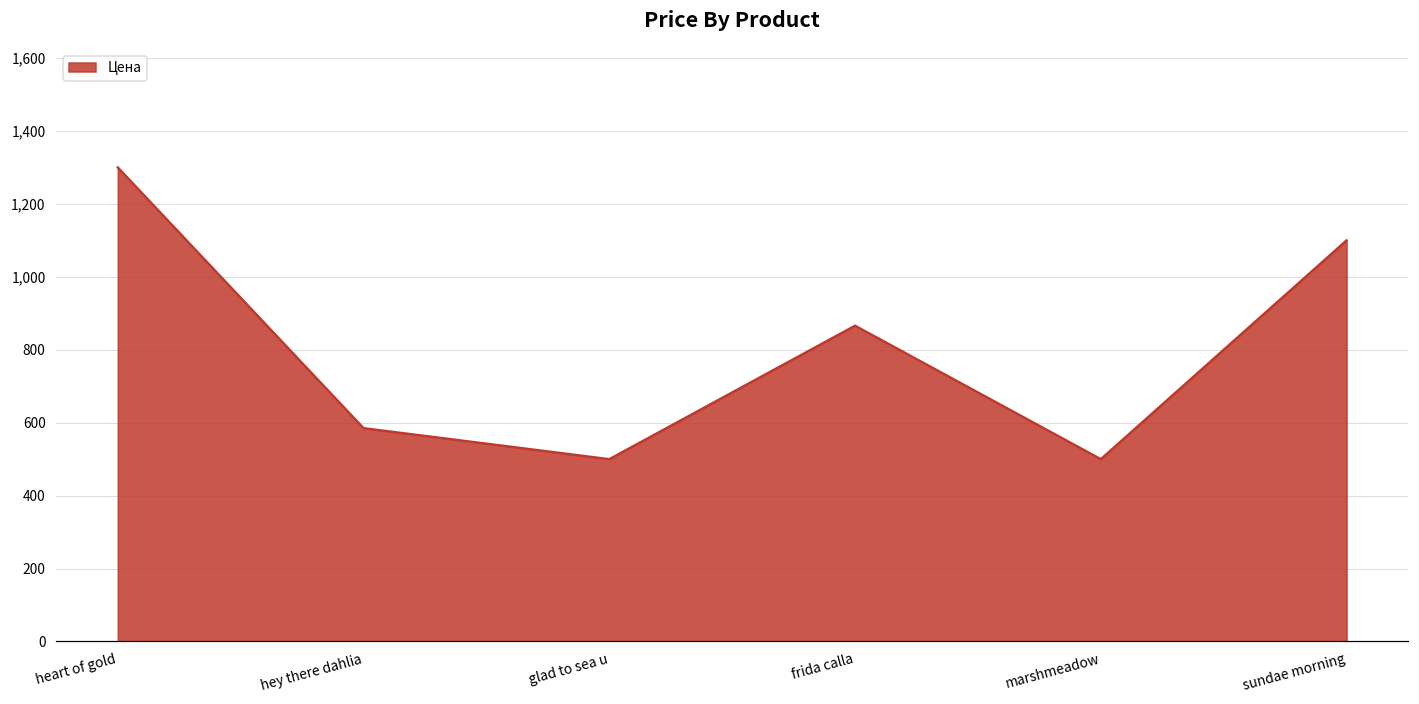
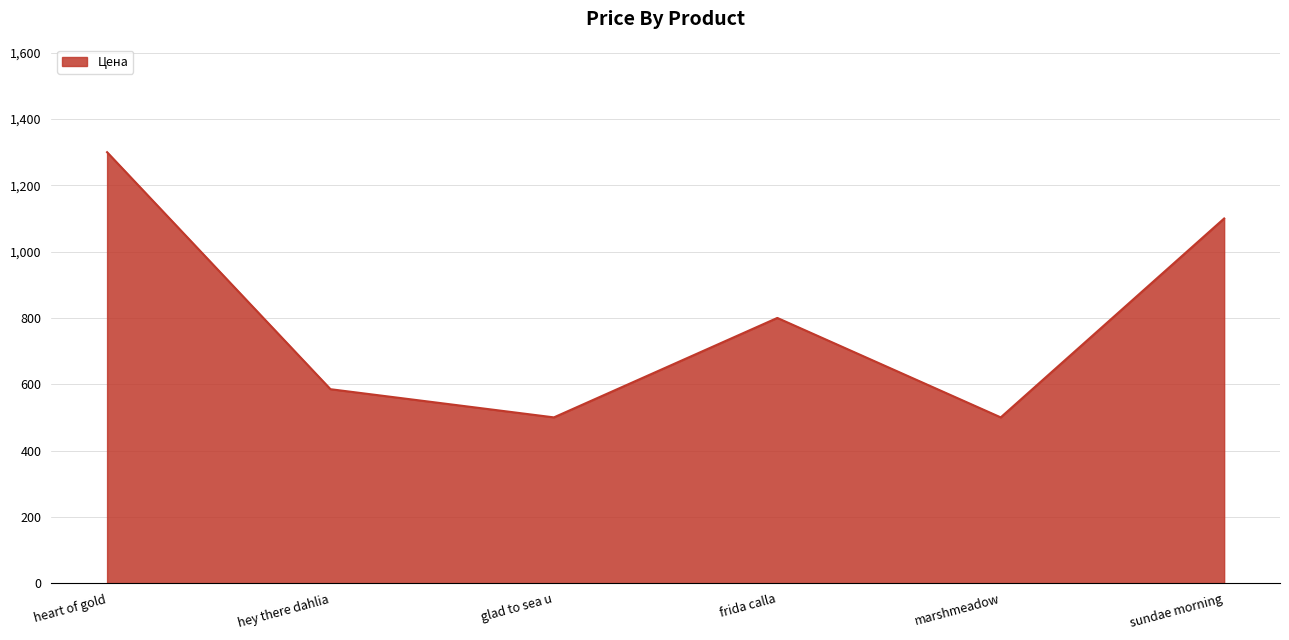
  {
    "heart of gold": "1,300",
    "hey there dahlia": "590",
    "glad to sea u": "500",
-   "frida calla": "870",
+   "frida calla": "800",
    "marshmeadow": "500",
    "sundae morning": "1,100"
  }
